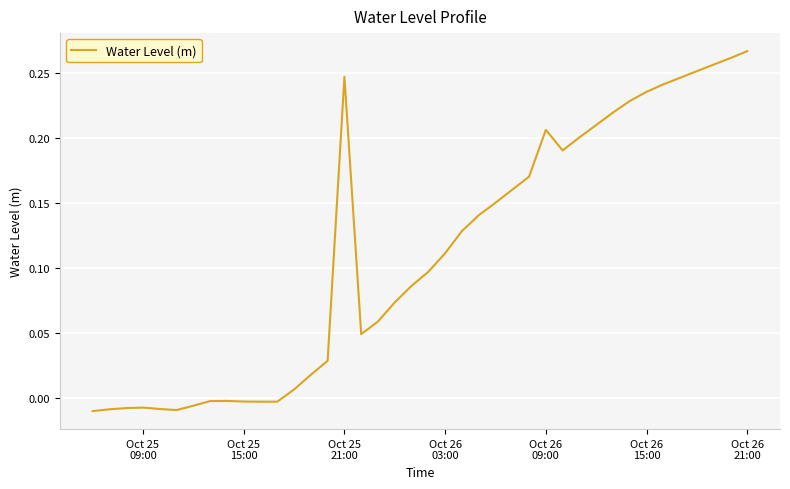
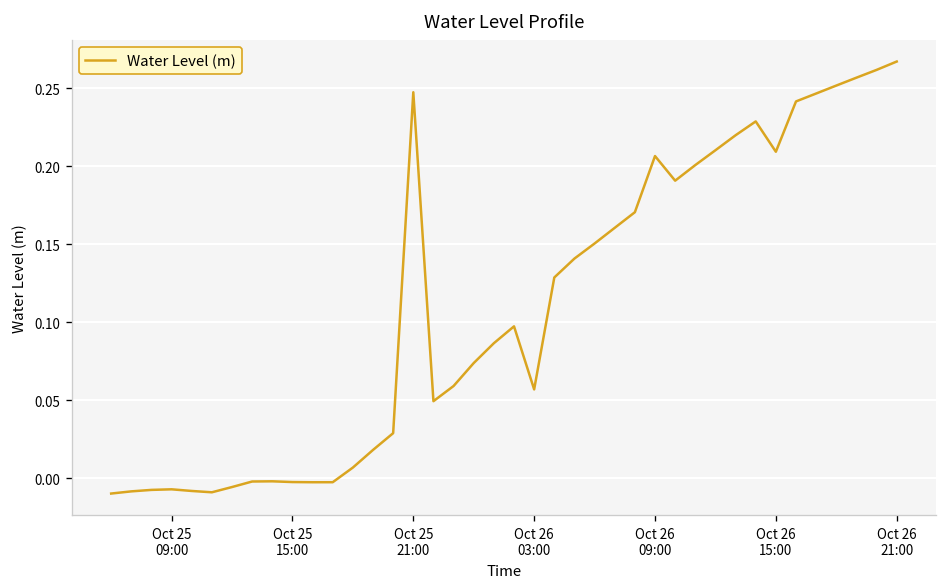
  {
    "Oct 25 09:00": -0.007,
    "Oct 25 15:00": -0.002,
    "Oct 25 21:00": 0.247,
-   "Oct 26 03:00": 0.112,
+   "Oct 26 03:00": 0.057,
    "Oct 26 09:00": 0.206,
-   "Oct 26 15:00": 0.236,
+   "Oct 26 15:00": 0.209,
    "Oct 26 21:00": 0.267
  }
